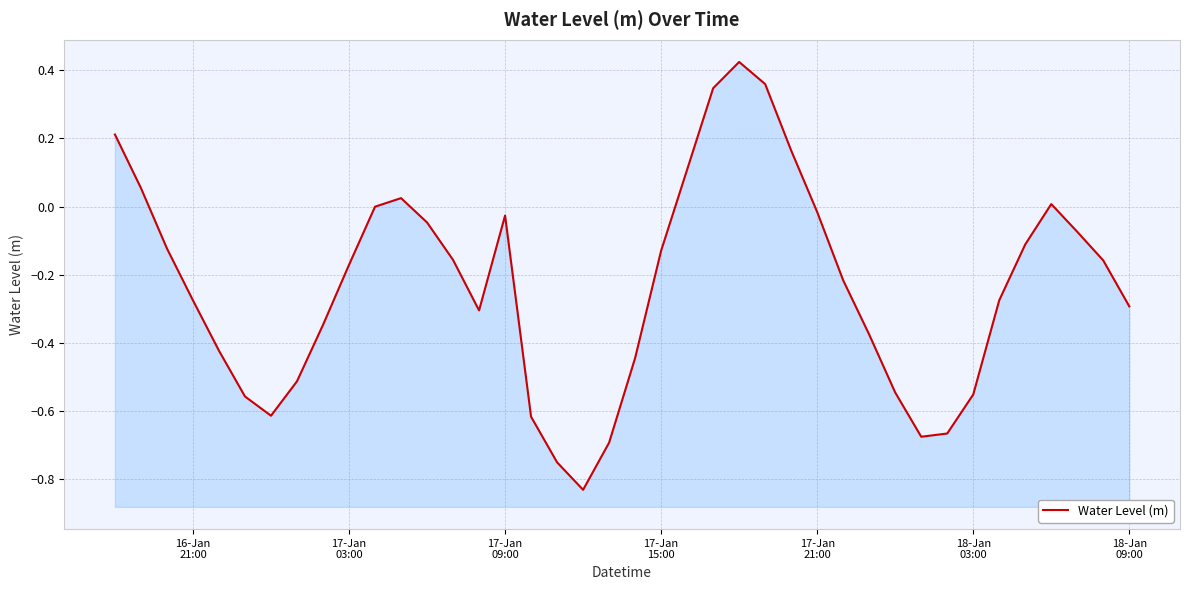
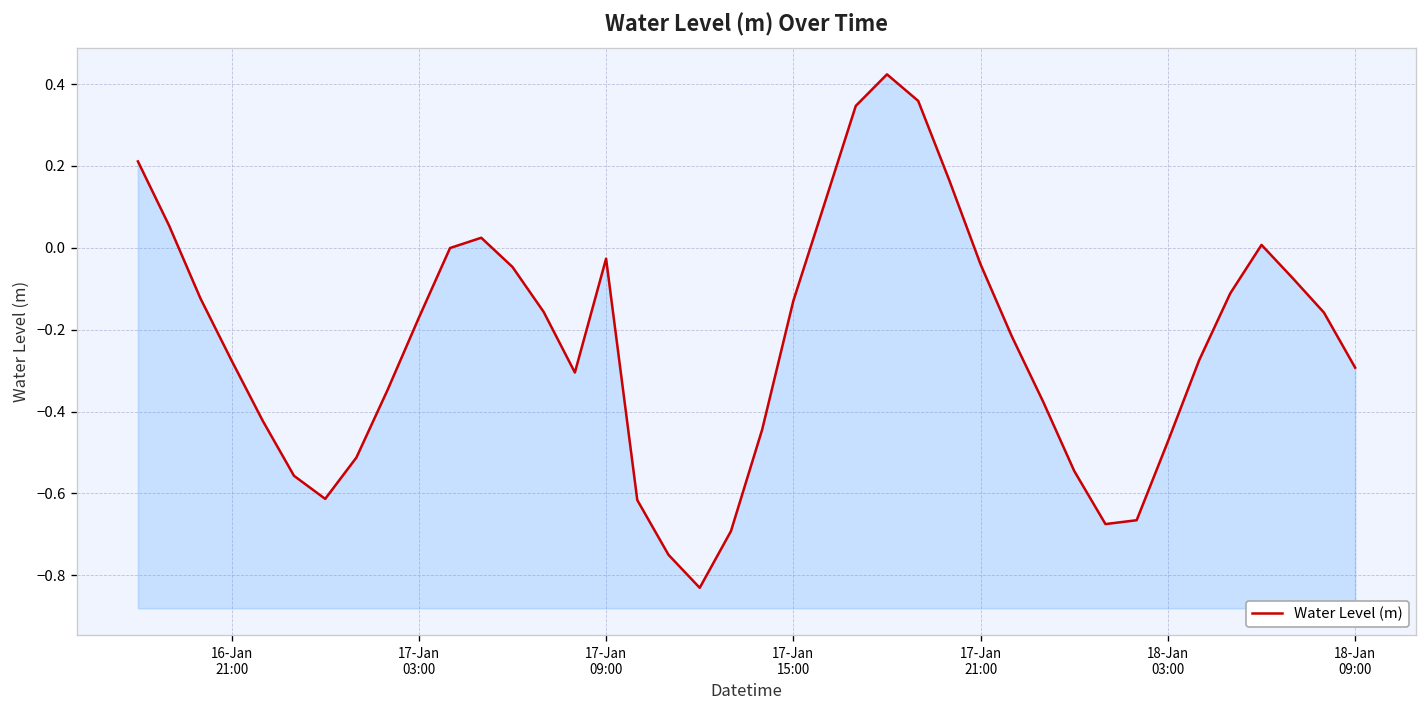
  {
    "16-Jan 21:00": -0.28,
    "17-Jan 03:00": -0.17,
    "17-Jan 09:00": -0.03,
    "17-Jan 15:00": -0.13,
-   "17-Jan 21:00": -0.02,
-   "18-Jan 03:00": -0.55,
+   "17-Jan 21:00": -0.04,
+   "18-Jan 03:00": -0.47,
    "18-Jan 09:00": -0.29
  }
